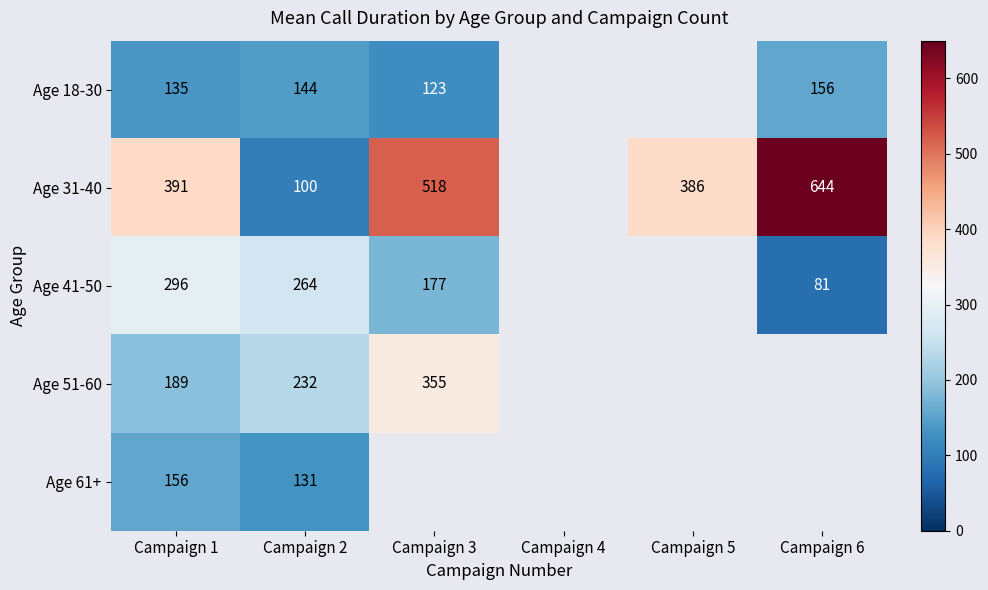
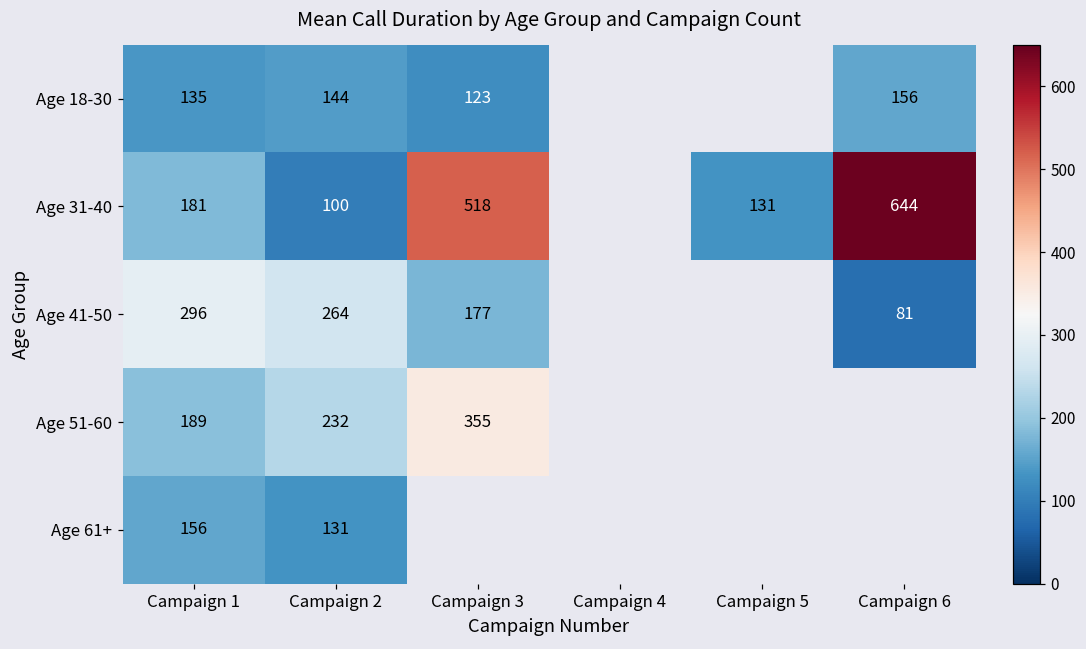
  {
    "Age 18-30": {
      "Campaign 1": 135,
      "Campaign 2": 144,
      "Campaign 3": 123,
      "Campaign 6": 156
    },
    "Age 31-40": {
-     "Campaign 1": 391,
+     "Campaign 1": 181,
      "Campaign 2": 100,
      "Campaign 3": 518,
-     "Campaign 5": 386,
+     "Campaign 5": 131,
      "Campaign 6": 644
    },
    "Age 41-50": {
      "Campaign 1": 296,
      "Campaign 2": 264,
      "Campaign 3": 177,
      "Campaign 6": 81
    },
    "Age 51-60": {
      "Campaign 1": 189,
      "Campaign 2": 232,
      "Campaign 3": 355
    },
    "Age 61+": {
      "Campaign 1": 156,
      "Campaign 2": 131
    }
  }
